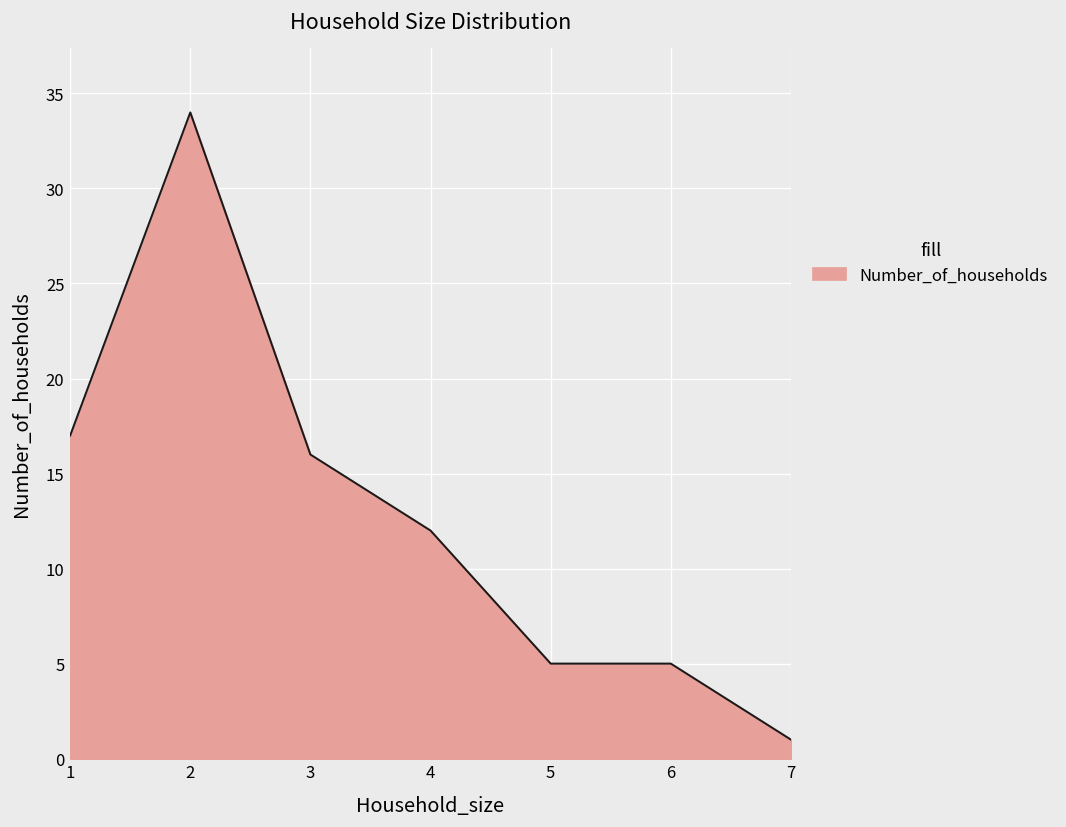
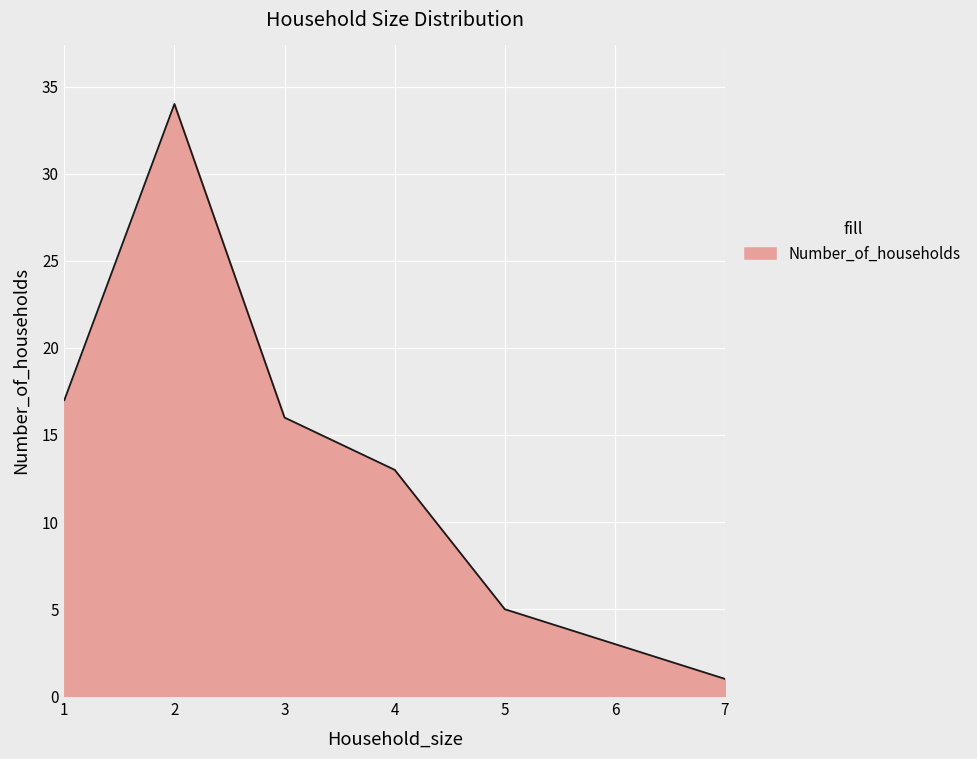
  {
    "1": 17,
    "2": 34,
    "3": 16,
-   "4": 12,
+   "4": 13,
    "5": 5,
-   "6": 5,
+   "6": 3,
    "7": 1
  }
